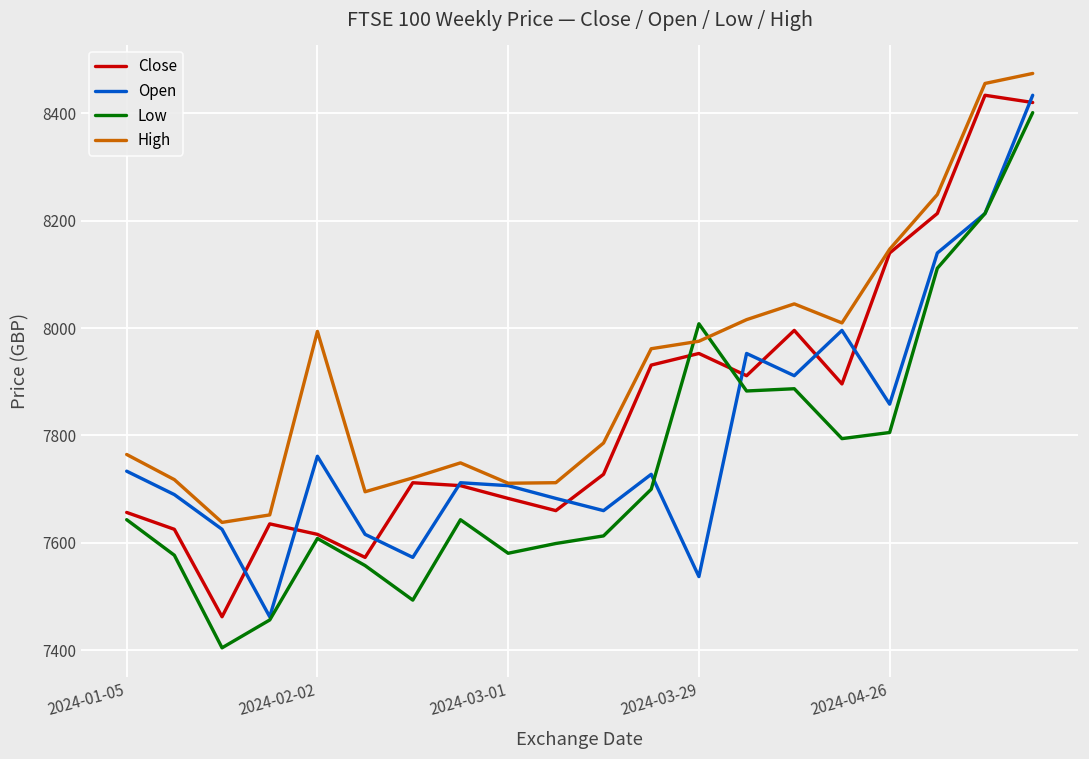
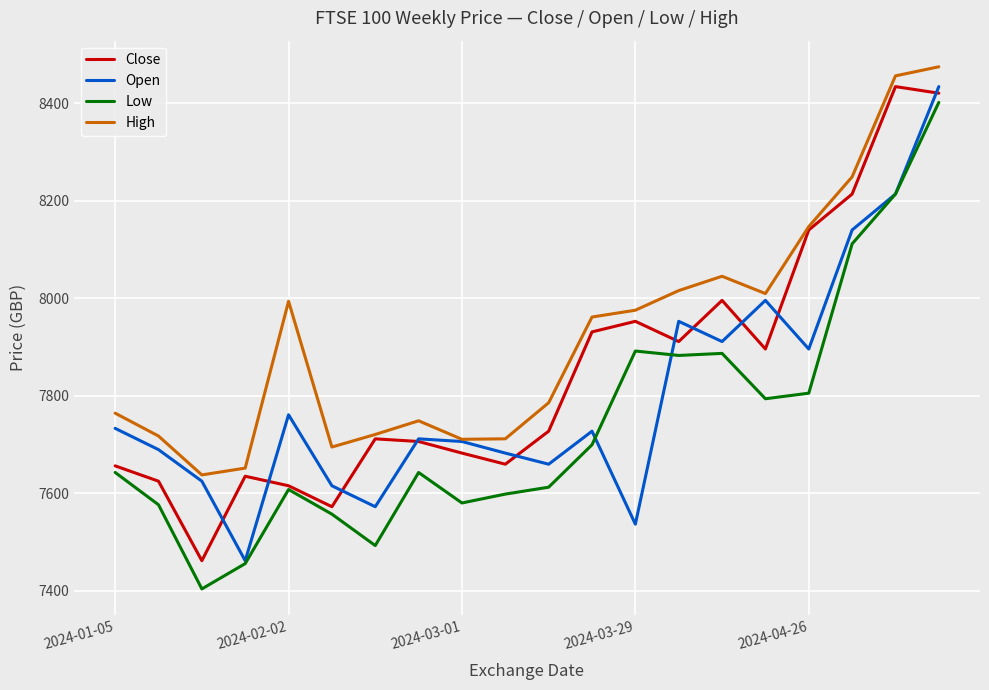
  {
    "Close": {
      "2024-01-05": 7660,
      "2024-02-02": 7620,
      "2024-03-01": 7680,
      "2024-03-29": 7950,
      "2024-04-26": 8140
    },
    "Open": {
      "2024-01-05": 7730,
      "2024-02-02": 7760,
      "2024-03-29": 7540,
-     "2024-04-26": 7860
+     "2024-04-26": 7900
    },
    "Low": {
      "2024-01-05": 7640,
      "2024-02-02": 7610,
      "2024-03-01": 7580,
-     "2024-03-29": 8010,
+     "2024-03-29": 7890,
      "2024-04-26": 7810
    },
    "High": {
      "2024-01-05": 7760,
      "2024-02-02": 7990,
      "2024-03-29": 7980,
      "2024-04-26": 8150
    }
  }
